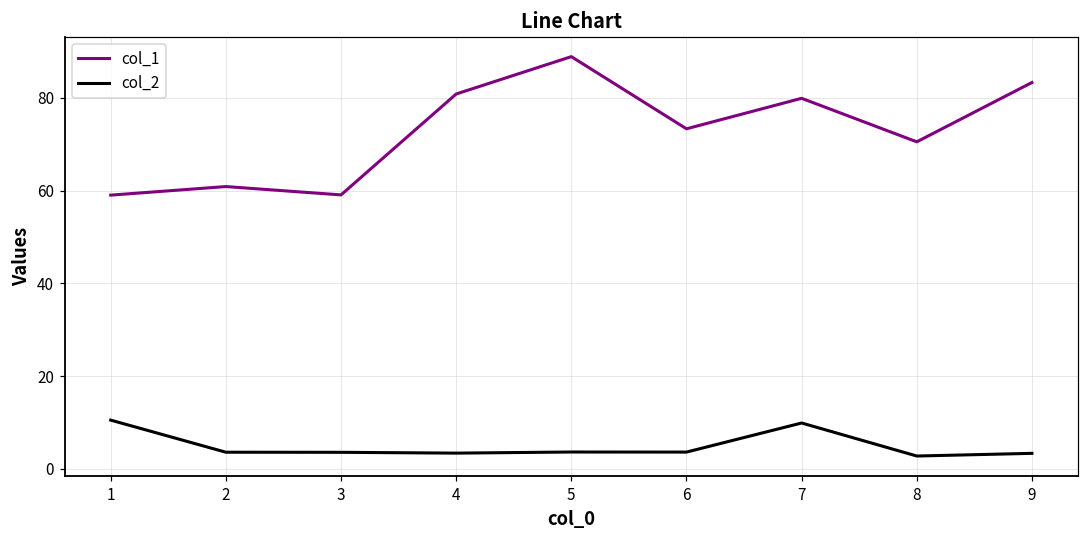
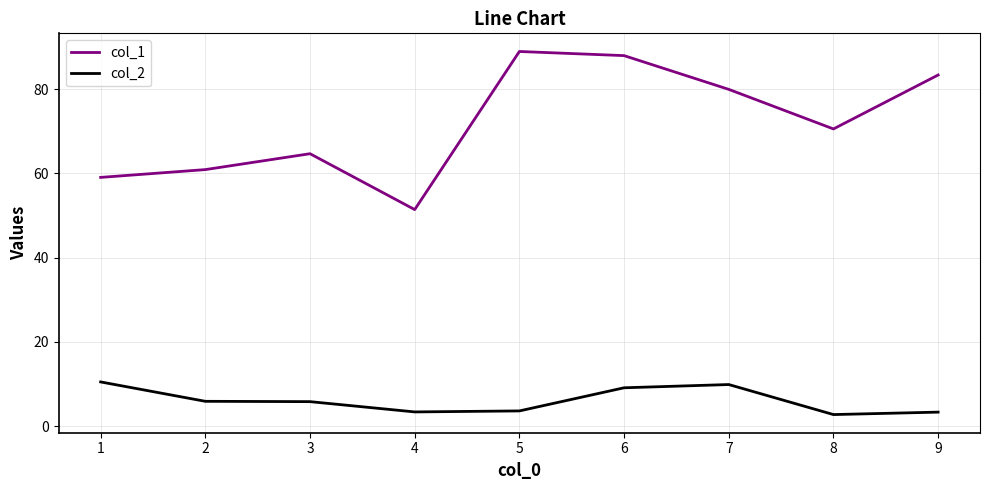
  {
    "col_1": {
      "1": 59,
      "2": 61,
-     "3": 59,
-     "4": 81,
+     "3": 65,
+     "4": 51,
      "5": 89,
-     "6": 73,
+     "6": 88,
      "7": 80,
      "8": 71,
      "9": 83
    },
    "col_2": {
      "1": 11,
-     "2": 4,
-     "3": 4,
+     "2": 6,
+     "3": 6,
      "4": 3,
      "5": 4,
-     "6": 4,
+     "6": 9,
      "7": 10,
      "8": 3,
      "9": 3
    }
  }
